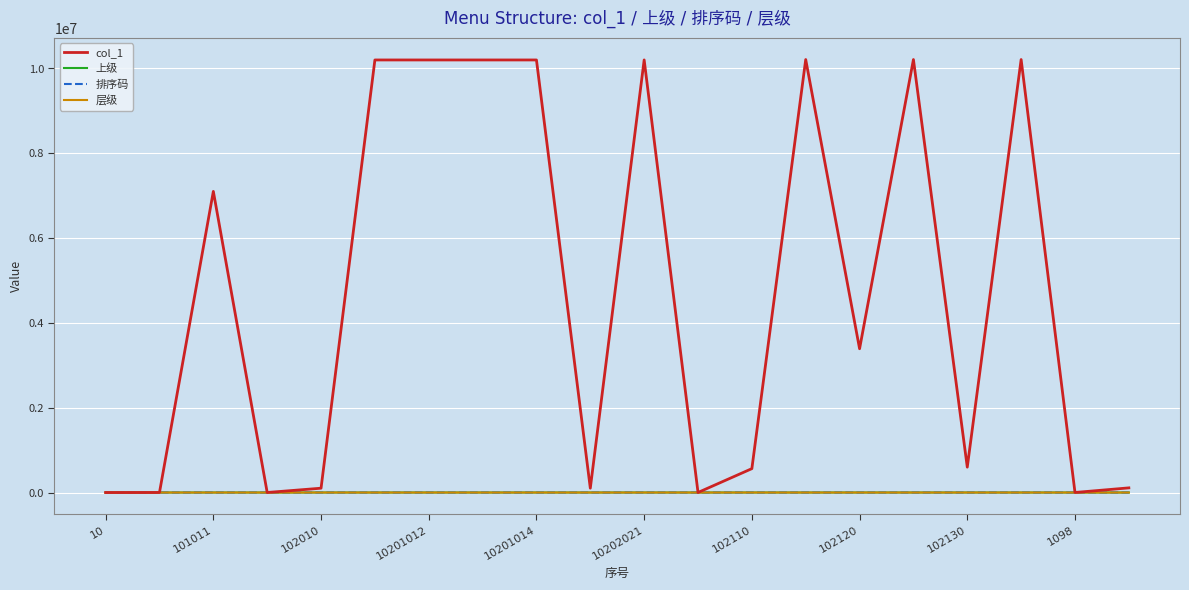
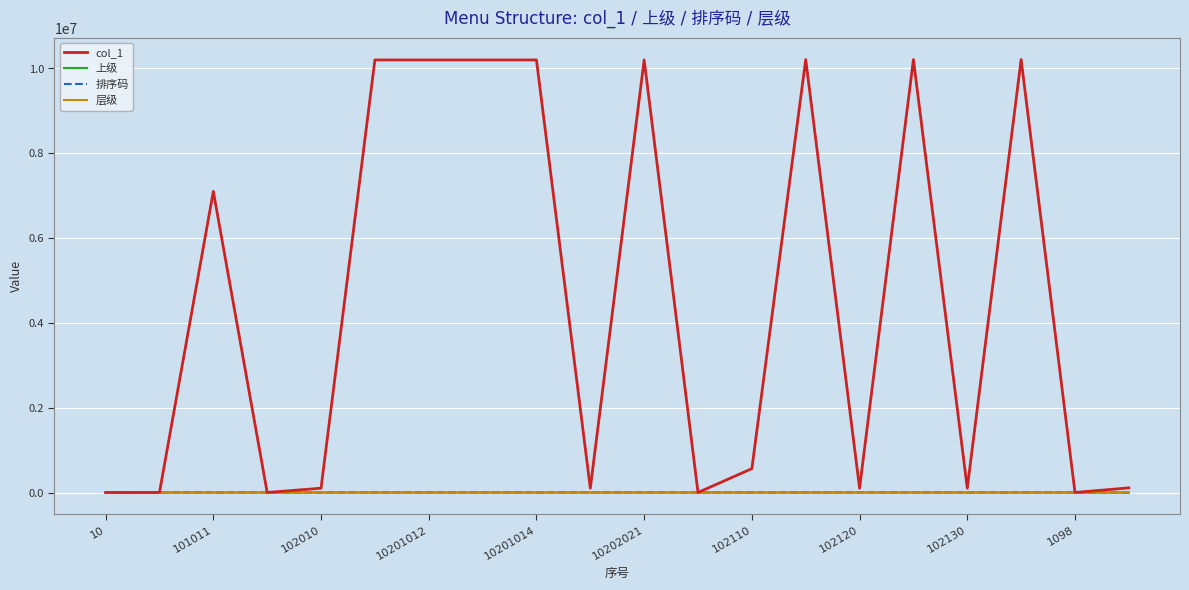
  {
    "col_1": {
      "101011": 7100000,
      "102010": 100000,
      "10201012": 10200000,
      "10201014": 10200000,
      "10202021": 10200000,
      "102110": 600000,
-     "102120": 3400000,
-     "102130": 600000
+     "102120": 100000,
+     "102130": 100000
    },
    "层级": {
      "101011": 0,
      "102010": 0,
      "10201012": 0,
      "10201014": 0,
      "10202021": 0,
      "102110": 0,
      "102120": 0,
      "102130": 0
    }
  }
